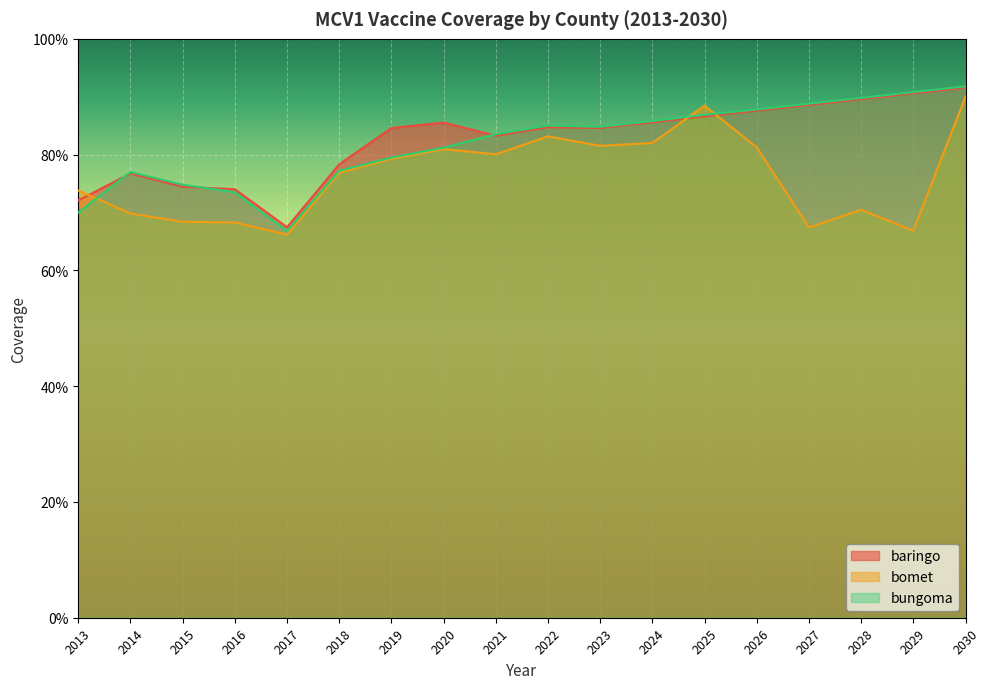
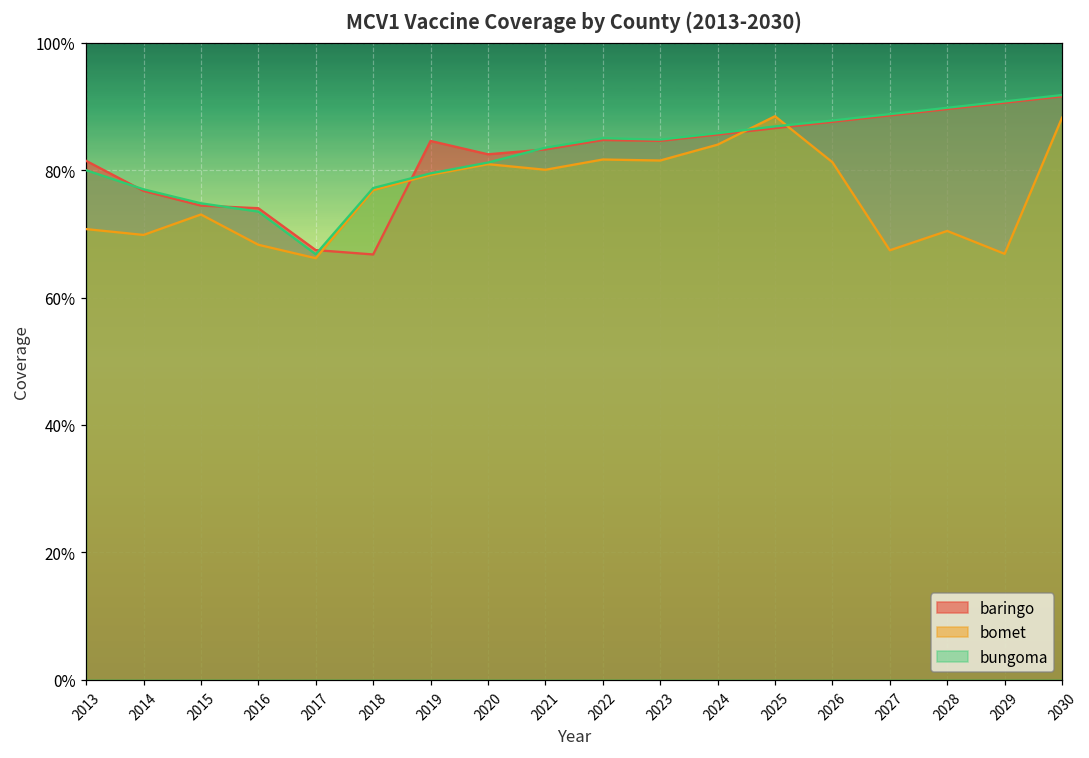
  {
    "baringo": {
-     "2013": "72%",
+     "2013": "81%",
      "2016": "74%",
      "2017": "67%",
-     "2018": "78%",
+     "2018": "67%",
      "2019": "85%",
-     "2020": "86%"
+     "2020": "82%"
    },
    "bomet": {
-     "2013": "74%",
+     "2013": "71%",
      "2014": "70%",
-     "2015": "68%",
+     "2015": "73%",
      "2016": "68%",
      "2017": "66%",
      "2021": "80%",
-     "2022": "83%",
+     "2022": "82%",
      "2023": "82%",
-     "2024": "82%",
+     "2024": "84%",
      "2025": "88%",
      "2026": "81%",
      "2027": "67%",
      "2028": "70%",
      "2029": "67%",
-     "2030": "90%"
+     "2030": "88%"
    },
    "bungoma": {
-     "2013": "70%",
+     "2013": "80%",
      "2016": "74%",
      "2017": "67%"
    }
  }
